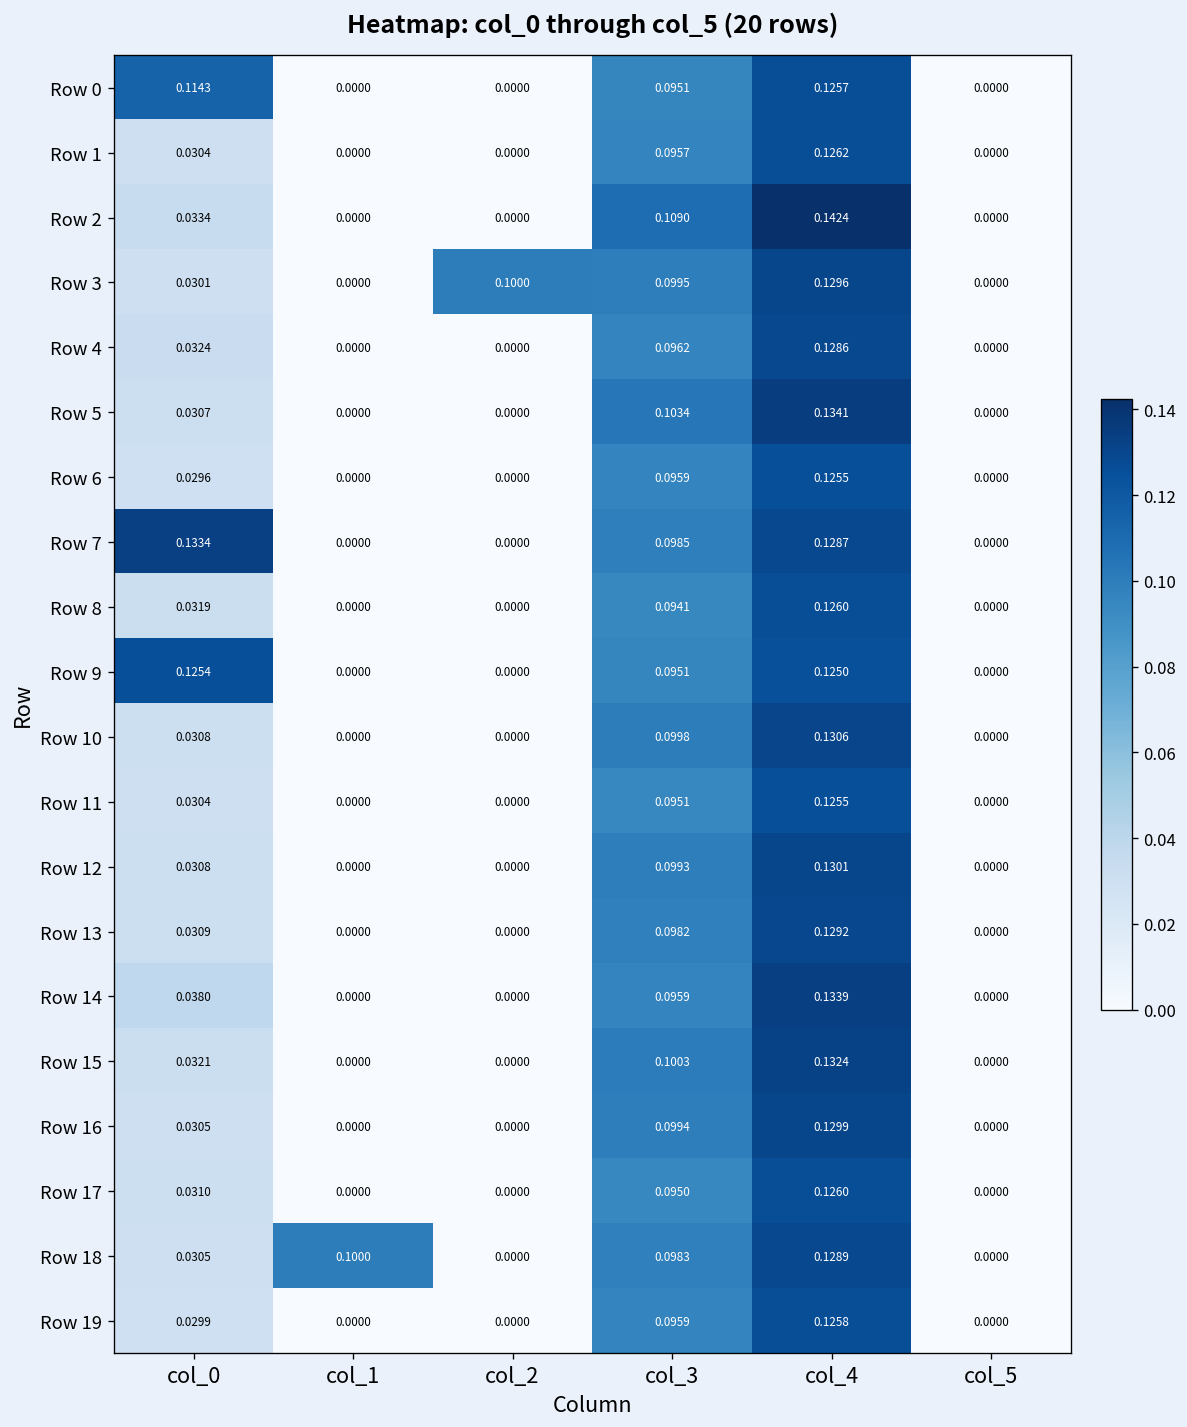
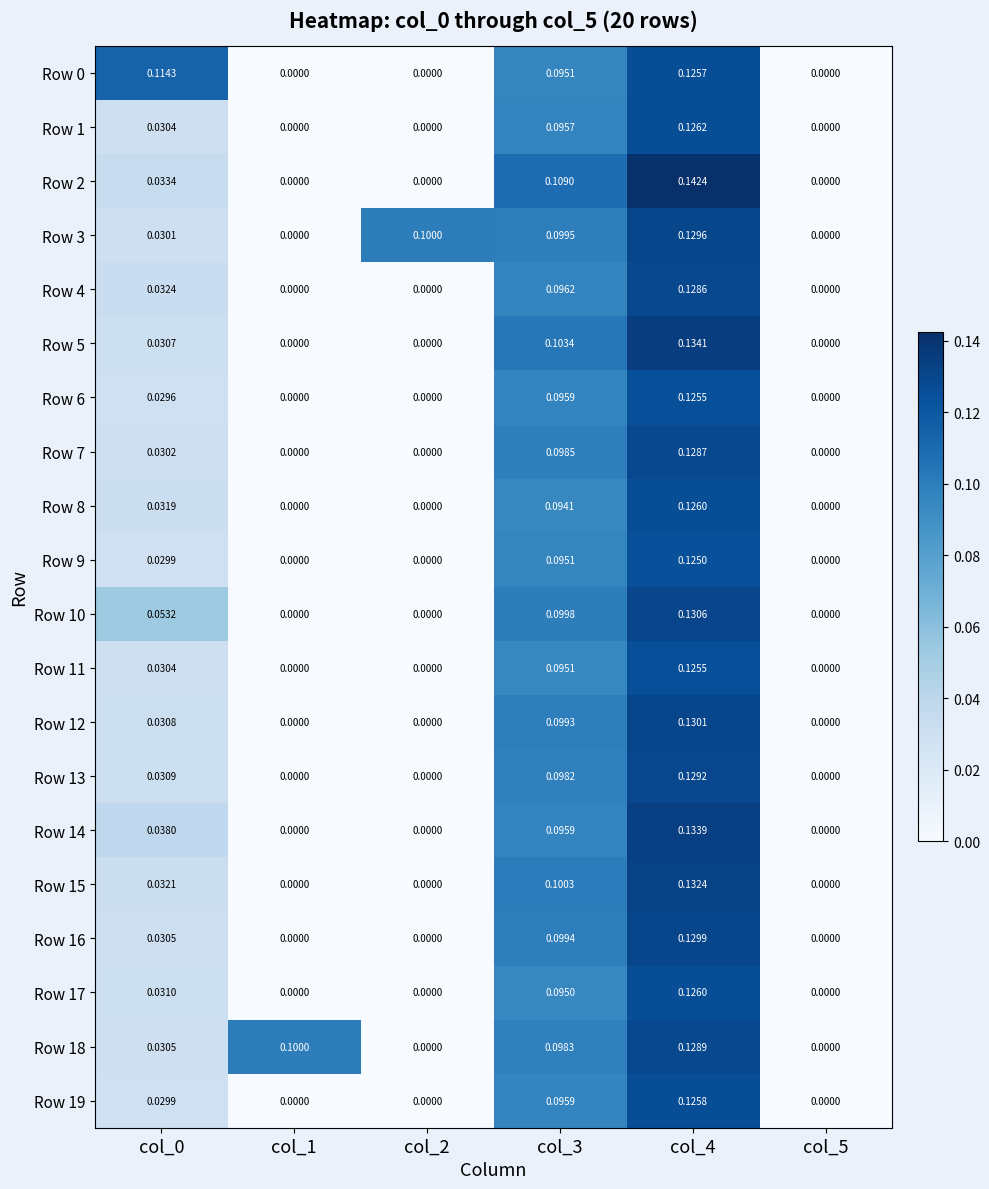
  {
    "Row 0": {
      "col_0": 0.1143,
      "col_1": 0.0000,
      "col_2": 0.0000,
      "col_3": 0.0951,
      "col_4": 0.1257,
      "col_5": 0.0000
    },
    "Row 1": {
      "col_0": 0.0304,
      "col_1": 0.0000,
      "col_2": 0.0000,
      "col_3": 0.0957,
      "col_4": 0.1262,
      "col_5": 0.0000
    },
    "Row 2": {
      "col_0": 0.0334,
      "col_1": 0.0000,
      "col_2": 0.0000,
      "col_3": 0.1090,
      "col_4": 0.1424,
      "col_5": 0.0000
    },
    "Row 3": {
      "col_0": 0.0301,
      "col_1": 0.0000,
      "col_2": 0.1000,
      "col_3": 0.0995,
      "col_4": 0.1296,
      "col_5": 0.0000
    },
    "Row 4": {
      "col_0": 0.0324,
      "col_1": 0.0000,
      "col_2": 0.0000,
      "col_3": 0.0962,
      "col_4": 0.1286,
      "col_5": 0.0000
    },
    "Row 5": {
      "col_0": 0.0307,
      "col_1": 0.0000,
      "col_2": 0.0000,
      "col_3": 0.1034,
      "col_4": 0.1341,
      "col_5": 0.0000
    },
    "Row 6": {
      "col_0": 0.0296,
      "col_1": 0.0000,
      "col_2": 0.0000,
      "col_3": 0.0959,
      "col_4": 0.1255,
      "col_5": 0.0000
    },
    "Row 7": {
-     "col_0": 0.1334,
+     "col_0": 0.0302,
      "col_1": 0.0000,
      "col_2": 0.0000,
      "col_3": 0.0985,
      "col_4": 0.1287,
      "col_5": 0.0000
    },
    "Row 8": {
      "col_0": 0.0319,
      "col_1": 0.0000,
      "col_2": 0.0000,
      "col_3": 0.0941,
      "col_4": 0.1260,
      "col_5": 0.0000
    },
    "Row 9": {
-     "col_0": 0.1254,
+     "col_0": 0.0299,
      "col_1": 0.0000,
      "col_2": 0.0000,
      "col_3": 0.0951,
      "col_4": 0.1250,
      "col_5": 0.0000
    },
    "Row 10": {
-     "col_0": 0.0308,
+     "col_0": 0.0532,
      "col_1": 0.0000,
      "col_2": 0.0000,
      "col_3": 0.0998,
      "col_4": 0.1306,
      "col_5": 0.0000
    },
    "Row 11": {
      "col_0": 0.0304,
      "col_1": 0.0000,
      "col_2": 0.0000,
      "col_3": 0.0951,
      "col_4": 0.1255,
      "col_5": 0.0000
    },
    "Row 12": {
      "col_0": 0.0308,
      "col_1": 0.0000,
      "col_2": 0.0000,
      "col_3": 0.0993,
      "col_4": 0.1301,
      "col_5": 0.0000
    },
    "Row 13": {
      "col_0": 0.0309,
      "col_1": 0.0000,
      "col_2": 0.0000,
      "col_3": 0.0982,
      "col_4": 0.1292,
      "col_5": 0.0000
    },
    "Row 14": {
      "col_0": 0.0380,
      "col_1": 0.0000,
      "col_2": 0.0000,
      "col_3": 0.0959,
      "col_4": 0.1339,
      "col_5": 0.0000
    },
    "Row 15": {
      "col_0": 0.0321,
      "col_1": 0.0000,
      "col_2": 0.0000,
      "col_3": 0.1003,
      "col_4": 0.1324,
      "col_5": 0.0000
    },
    "Row 16": {
      "col_0": 0.0305,
      "col_1": 0.0000,
      "col_2": 0.0000,
      "col_3": 0.0994,
      "col_4": 0.1299,
      "col_5": 0.0000
    },
    "Row 17": {
      "col_0": 0.0310,
      "col_1": 0.0000,
      "col_2": 0.0000,
      "col_3": 0.0950,
      "col_4": 0.1260,
      "col_5": 0.0000
    },
    "Row 18": {
      "col_0": 0.0305,
      "col_1": 0.1000,
      "col_2": 0.0000,
      "col_3": 0.0983,
      "col_4": 0.1289,
      "col_5": 0.0000
    },
    "Row 19": {
      "col_0": 0.0299,
      "col_1": 0.0000,
      "col_2": 0.0000,
      "col_3": 0.0959,
      "col_4": 0.1258,
      "col_5": 0.0000
    }
  }
